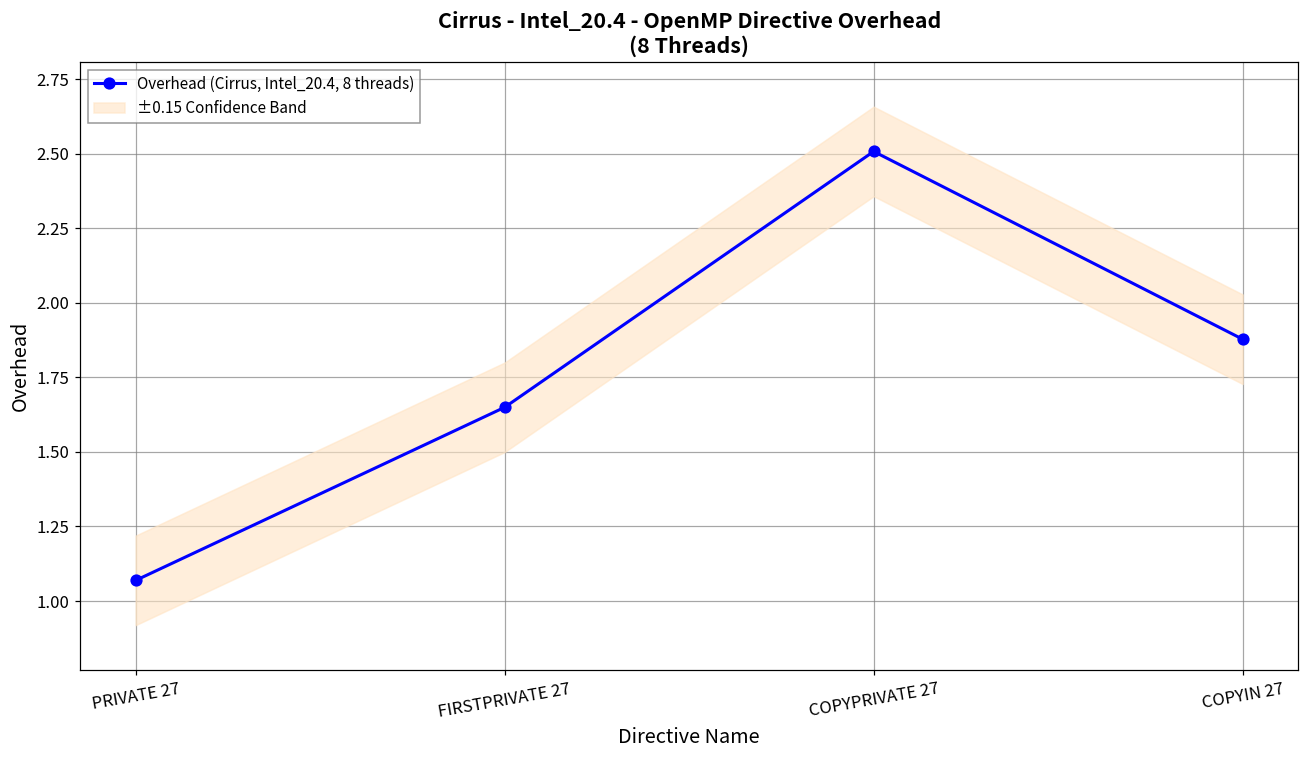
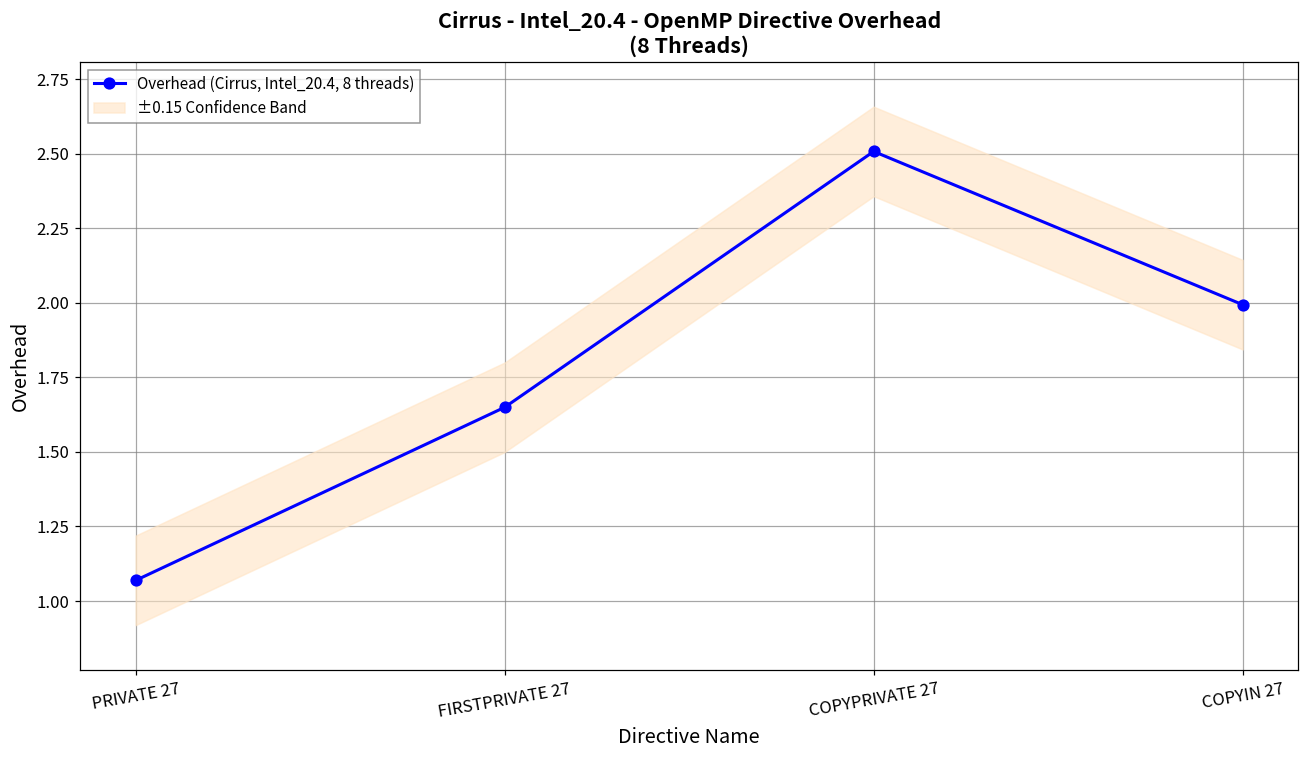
  {
    "Overhead (Cirrus, Intel_20.4, 8 threads)": {
      "PRIVATE 27": 1.07,
      "FIRSTPRIVATE 27": 1.65,
      "COPYPRIVATE 27": 2.51,
-     "COPYIN 27": 1.88
+     "COPYIN 27": 1.99
    }
  }
